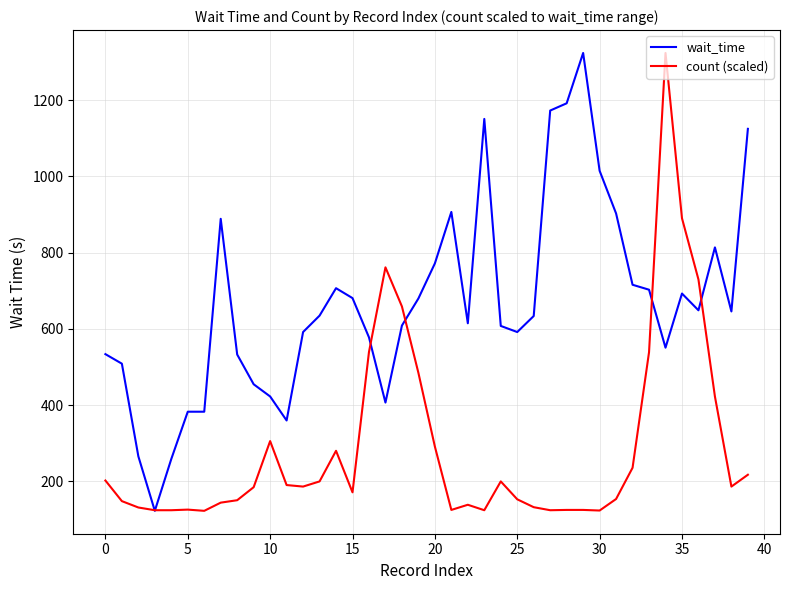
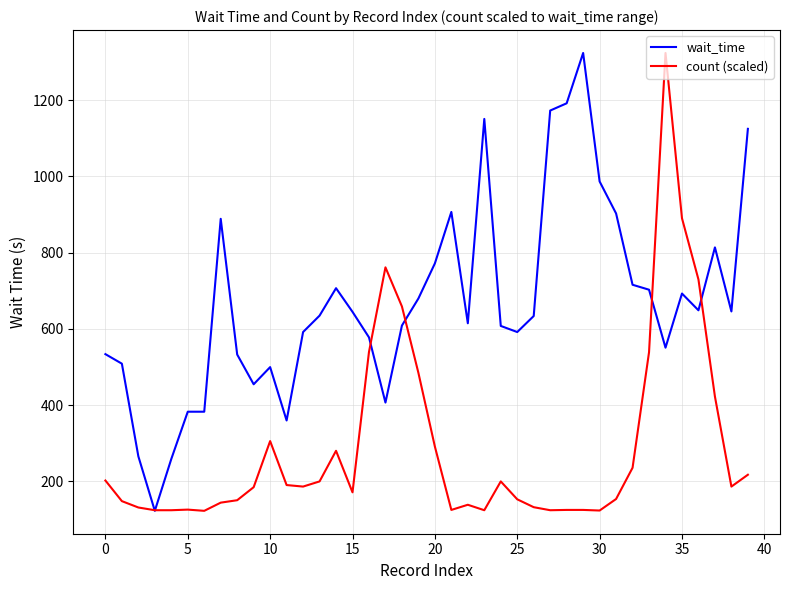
  {
    "wait_time": {
      "0": 530,
      "5": 380,
-     "10": 420,
-     "15": 680,
+     "10": 500,
+     "15": 650,
      "20": 770,
      "25": 590,
-     "30": 1020,
+     "30": 990,
      "35": 690
    },
    "count (scaled)": {
      "0": 200,
      "5": 130,
      "10": 310,
      "15": 170,
      "20": 290,
      "25": 150,
      "30": 120,
      "35": 890
    }
  }
